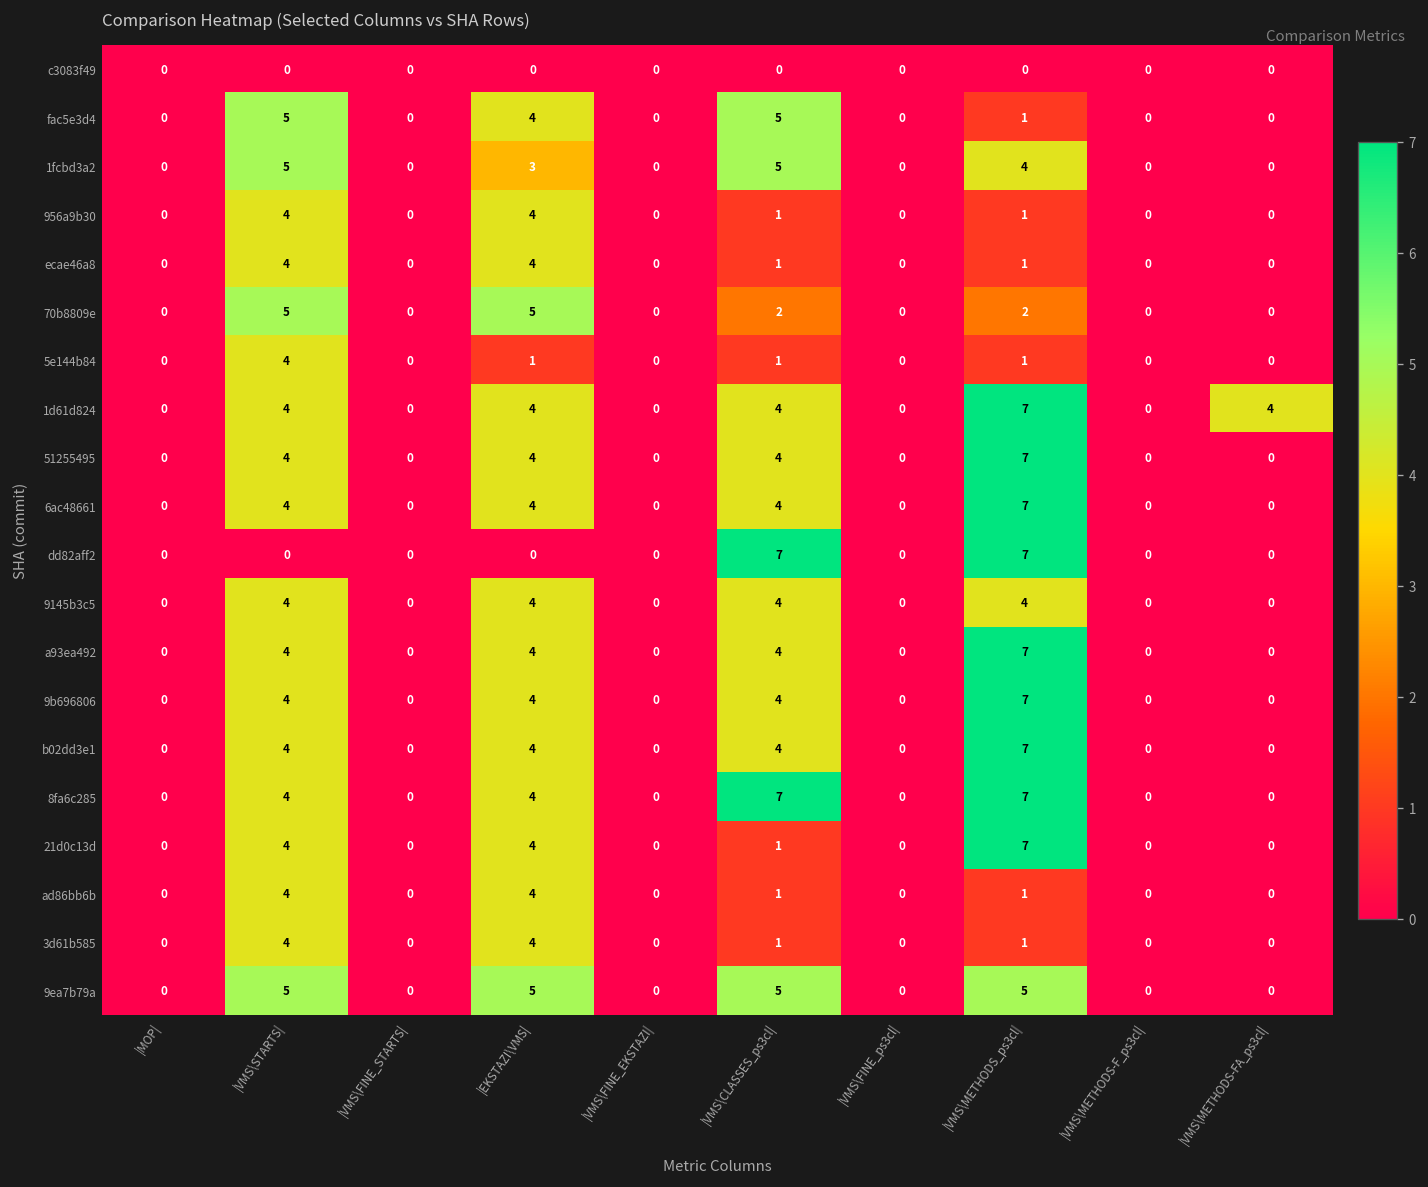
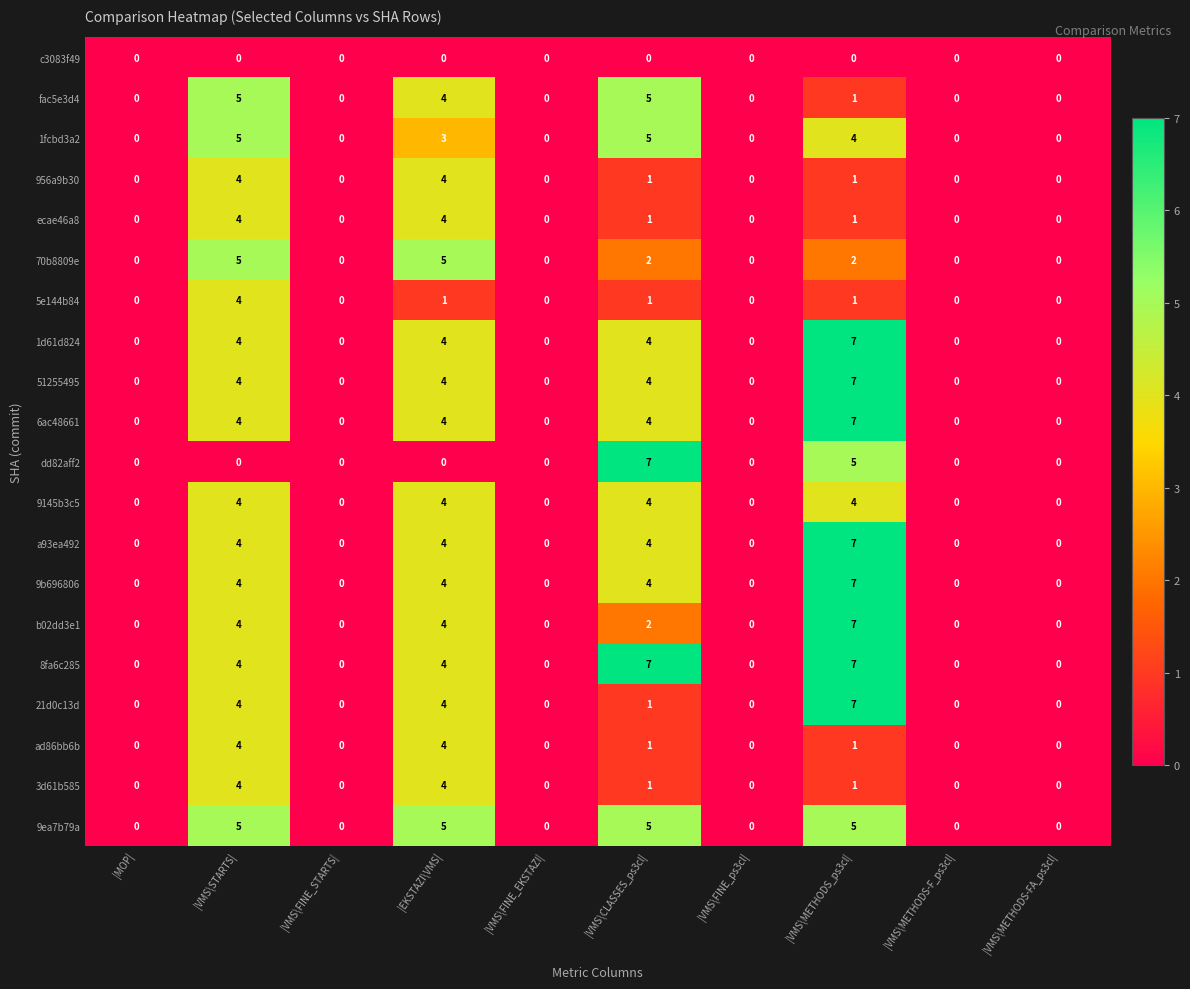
  {
    "c3083f49": {
      "|MOP|": 0,
      "|VMS\\STARTS|": 0,
      "|VMS\\FINE_STARTS|": 0,
      "|EKSTAZI\\VMS|": 0,
      "|VMS\\FINE_EKSTAZI|": 0,
      "|VMS\\CLASSES_ps3cl|": 0,
      "|VMS\\FINE_ps3cl|": 0,
      "|VMS\\METHODS_ps3cl|": 0,
      "|VMS\\METHODS-F_ps3cl|": 0,
      "|VMS\\METHODS-FA_ps3cl|": 0
    },
    "fac5e3d4": {
      "|MOP|": 0,
      "|VMS\\STARTS|": 5,
      "|VMS\\FINE_STARTS|": 0,
      "|EKSTAZI\\VMS|": 4,
      "|VMS\\FINE_EKSTAZI|": 0,
      "|VMS\\CLASSES_ps3cl|": 5,
      "|VMS\\FINE_ps3cl|": 0,
      "|VMS\\METHODS_ps3cl|": 1,
      "|VMS\\METHODS-F_ps3cl|": 0,
      "|VMS\\METHODS-FA_ps3cl|": 0
    },
    "1fcbd3a2": {
      "|MOP|": 0,
      "|VMS\\STARTS|": 5,
      "|VMS\\FINE_STARTS|": 0,
      "|EKSTAZI\\VMS|": 3,
      "|VMS\\FINE_EKSTAZI|": 0,
      "|VMS\\CLASSES_ps3cl|": 5,
      "|VMS\\FINE_ps3cl|": 0,
      "|VMS\\METHODS_ps3cl|": 4,
      "|VMS\\METHODS-F_ps3cl|": 0,
      "|VMS\\METHODS-FA_ps3cl|": 0
    },
    "956a9b30": {
      "|MOP|": 0,
      "|VMS\\STARTS|": 4,
      "|VMS\\FINE_STARTS|": 0,
      "|EKSTAZI\\VMS|": 4,
      "|VMS\\FINE_EKSTAZI|": 0,
      "|VMS\\CLASSES_ps3cl|": 1,
      "|VMS\\FINE_ps3cl|": 0,
      "|VMS\\METHODS_ps3cl|": 1,
      "|VMS\\METHODS-F_ps3cl|": 0,
      "|VMS\\METHODS-FA_ps3cl|": 0
    },
    "ecae46a8": {
      "|MOP|": 0,
      "|VMS\\STARTS|": 4,
      "|VMS\\FINE_STARTS|": 0,
      "|EKSTAZI\\VMS|": 4,
      "|VMS\\FINE_EKSTAZI|": 0,
      "|VMS\\CLASSES_ps3cl|": 1,
      "|VMS\\FINE_ps3cl|": 0,
      "|VMS\\METHODS_ps3cl|": 1,
      "|VMS\\METHODS-F_ps3cl|": 0,
      "|VMS\\METHODS-FA_ps3cl|": 0
    },
    "70b8809e": {
      "|MOP|": 0,
      "|VMS\\STARTS|": 5,
      "|VMS\\FINE_STARTS|": 0,
      "|EKSTAZI\\VMS|": 5,
      "|VMS\\FINE_EKSTAZI|": 0,
      "|VMS\\CLASSES_ps3cl|": 2,
      "|VMS\\FINE_ps3cl|": 0,
      "|VMS\\METHODS_ps3cl|": 2,
      "|VMS\\METHODS-F_ps3cl|": 0,
      "|VMS\\METHODS-FA_ps3cl|": 0
    },
    "5e144b84": {
      "|MOP|": 0,
      "|VMS\\STARTS|": 4,
      "|VMS\\FINE_STARTS|": 0,
      "|EKSTAZI\\VMS|": 1,
      "|VMS\\FINE_EKSTAZI|": 0,
      "|VMS\\CLASSES_ps3cl|": 1,
      "|VMS\\FINE_ps3cl|": 0,
      "|VMS\\METHODS_ps3cl|": 1,
      "|VMS\\METHODS-F_ps3cl|": 0,
      "|VMS\\METHODS-FA_ps3cl|": 0
    },
    "1d61d824": {
      "|MOP|": 0,
      "|VMS\\STARTS|": 4,
      "|VMS\\FINE_STARTS|": 0,
      "|EKSTAZI\\VMS|": 4,
      "|VMS\\FINE_EKSTAZI|": 0,
      "|VMS\\CLASSES_ps3cl|": 4,
      "|VMS\\FINE_ps3cl|": 0,
      "|VMS\\METHODS_ps3cl|": 7,
      "|VMS\\METHODS-F_ps3cl|": 0,
-     "|VMS\\METHODS-FA_ps3cl|": 4
+     "|VMS\\METHODS-FA_ps3cl|": 0
    },
    "51255495": {
      "|MOP|": 0,
      "|VMS\\STARTS|": 4,
      "|VMS\\FINE_STARTS|": 0,
      "|EKSTAZI\\VMS|": 4,
      "|VMS\\FINE_EKSTAZI|": 0,
      "|VMS\\CLASSES_ps3cl|": 4,
      "|VMS\\FINE_ps3cl|": 0,
      "|VMS\\METHODS_ps3cl|": 7,
      "|VMS\\METHODS-F_ps3cl|": 0,
      "|VMS\\METHODS-FA_ps3cl|": 0
    },
    "6ac48661": {
      "|MOP|": 0,
      "|VMS\\STARTS|": 4,
      "|VMS\\FINE_STARTS|": 0,
      "|EKSTAZI\\VMS|": 4,
      "|VMS\\FINE_EKSTAZI|": 0,
      "|VMS\\CLASSES_ps3cl|": 4,
      "|VMS\\FINE_ps3cl|": 0,
      "|VMS\\METHODS_ps3cl|": 7,
      "|VMS\\METHODS-F_ps3cl|": 0,
      "|VMS\\METHODS-FA_ps3cl|": 0
    },
    "dd82aff2": {
      "|MOP|": 0,
      "|VMS\\STARTS|": 0,
      "|VMS\\FINE_STARTS|": 0,
      "|EKSTAZI\\VMS|": 0,
      "|VMS\\FINE_EKSTAZI|": 0,
      "|VMS\\CLASSES_ps3cl|": 7,
      "|VMS\\FINE_ps3cl|": 0,
-     "|VMS\\METHODS_ps3cl|": 7,
+     "|VMS\\METHODS_ps3cl|": 5,
      "|VMS\\METHODS-F_ps3cl|": 0,
      "|VMS\\METHODS-FA_ps3cl|": 0
    },
    "9145b3c5": {
      "|MOP|": 0,
      "|VMS\\STARTS|": 4,
      "|VMS\\FINE_STARTS|": 0,
      "|EKSTAZI\\VMS|": 4,
      "|VMS\\FINE_EKSTAZI|": 0,
      "|VMS\\CLASSES_ps3cl|": 4,
      "|VMS\\FINE_ps3cl|": 0,
      "|VMS\\METHODS_ps3cl|": 4,
      "|VMS\\METHODS-F_ps3cl|": 0,
      "|VMS\\METHODS-FA_ps3cl|": 0
    },
    "a93ea492": {
      "|MOP|": 0,
      "|VMS\\STARTS|": 4,
      "|VMS\\FINE_STARTS|": 0,
      "|EKSTAZI\\VMS|": 4,
      "|VMS\\FINE_EKSTAZI|": 0,
      "|VMS\\CLASSES_ps3cl|": 4,
      "|VMS\\FINE_ps3cl|": 0,
      "|VMS\\METHODS_ps3cl|": 7,
      "|VMS\\METHODS-F_ps3cl|": 0,
      "|VMS\\METHODS-FA_ps3cl|": 0
    },
    "9b696806": {
      "|MOP|": 0,
      "|VMS\\STARTS|": 4,
      "|VMS\\FINE_STARTS|": 0,
      "|EKSTAZI\\VMS|": 4,
      "|VMS\\FINE_EKSTAZI|": 0,
      "|VMS\\CLASSES_ps3cl|": 4,
      "|VMS\\FINE_ps3cl|": 0,
      "|VMS\\METHODS_ps3cl|": 7,
      "|VMS\\METHODS-F_ps3cl|": 0,
      "|VMS\\METHODS-FA_ps3cl|": 0
    },
    "b02dd3e1": {
      "|MOP|": 0,
      "|VMS\\STARTS|": 4,
      "|VMS\\FINE_STARTS|": 0,
      "|EKSTAZI\\VMS|": 4,
      "|VMS\\FINE_EKSTAZI|": 0,
-     "|VMS\\CLASSES_ps3cl|": 4,
+     "|VMS\\CLASSES_ps3cl|": 2,
      "|VMS\\FINE_ps3cl|": 0,
      "|VMS\\METHODS_ps3cl|": 7,
      "|VMS\\METHODS-F_ps3cl|": 0,
      "|VMS\\METHODS-FA_ps3cl|": 0
    },
    "8fa6c285": {
      "|MOP|": 0,
      "|VMS\\STARTS|": 4,
      "|VMS\\FINE_STARTS|": 0,
      "|EKSTAZI\\VMS|": 4,
      "|VMS\\FINE_EKSTAZI|": 0,
      "|VMS\\CLASSES_ps3cl|": 7,
      "|VMS\\FINE_ps3cl|": 0,
      "|VMS\\METHODS_ps3cl|": 7,
      "|VMS\\METHODS-F_ps3cl|": 0,
      "|VMS\\METHODS-FA_ps3cl|": 0
    },
    "21d0c13d": {
      "|MOP|": 0,
      "|VMS\\STARTS|": 4,
      "|VMS\\FINE_STARTS|": 0,
      "|EKSTAZI\\VMS|": 4,
      "|VMS\\FINE_EKSTAZI|": 0,
      "|VMS\\CLASSES_ps3cl|": 1,
      "|VMS\\FINE_ps3cl|": 0,
      "|VMS\\METHODS_ps3cl|": 7,
      "|VMS\\METHODS-F_ps3cl|": 0,
      "|VMS\\METHODS-FA_ps3cl|": 0
    },
    "ad86bb6b": {
      "|MOP|": 0,
      "|VMS\\STARTS|": 4,
      "|VMS\\FINE_STARTS|": 0,
      "|EKSTAZI\\VMS|": 4,
      "|VMS\\FINE_EKSTAZI|": 0,
      "|VMS\\CLASSES_ps3cl|": 1,
      "|VMS\\FINE_ps3cl|": 0,
      "|VMS\\METHODS_ps3cl|": 1,
      "|VMS\\METHODS-F_ps3cl|": 0,
      "|VMS\\METHODS-FA_ps3cl|": 0
    },
    "3d61b585": {
      "|MOP|": 0,
      "|VMS\\STARTS|": 4,
      "|VMS\\FINE_STARTS|": 0,
      "|EKSTAZI\\VMS|": 4,
      "|VMS\\FINE_EKSTAZI|": 0,
      "|VMS\\CLASSES_ps3cl|": 1,
      "|VMS\\FINE_ps3cl|": 0,
      "|VMS\\METHODS_ps3cl|": 1,
      "|VMS\\METHODS-F_ps3cl|": 0,
      "|VMS\\METHODS-FA_ps3cl|": 0
    },
    "9ea7b79a": {
      "|MOP|": 0,
      "|VMS\\STARTS|": 5,
      "|VMS\\FINE_STARTS|": 0,
      "|EKSTAZI\\VMS|": 5,
      "|VMS\\FINE_EKSTAZI|": 0,
      "|VMS\\CLASSES_ps3cl|": 5,
      "|VMS\\FINE_ps3cl|": 0,
      "|VMS\\METHODS_ps3cl|": 5,
      "|VMS\\METHODS-F_ps3cl|": 0,
      "|VMS\\METHODS-FA_ps3cl|": 0
    }
  }
